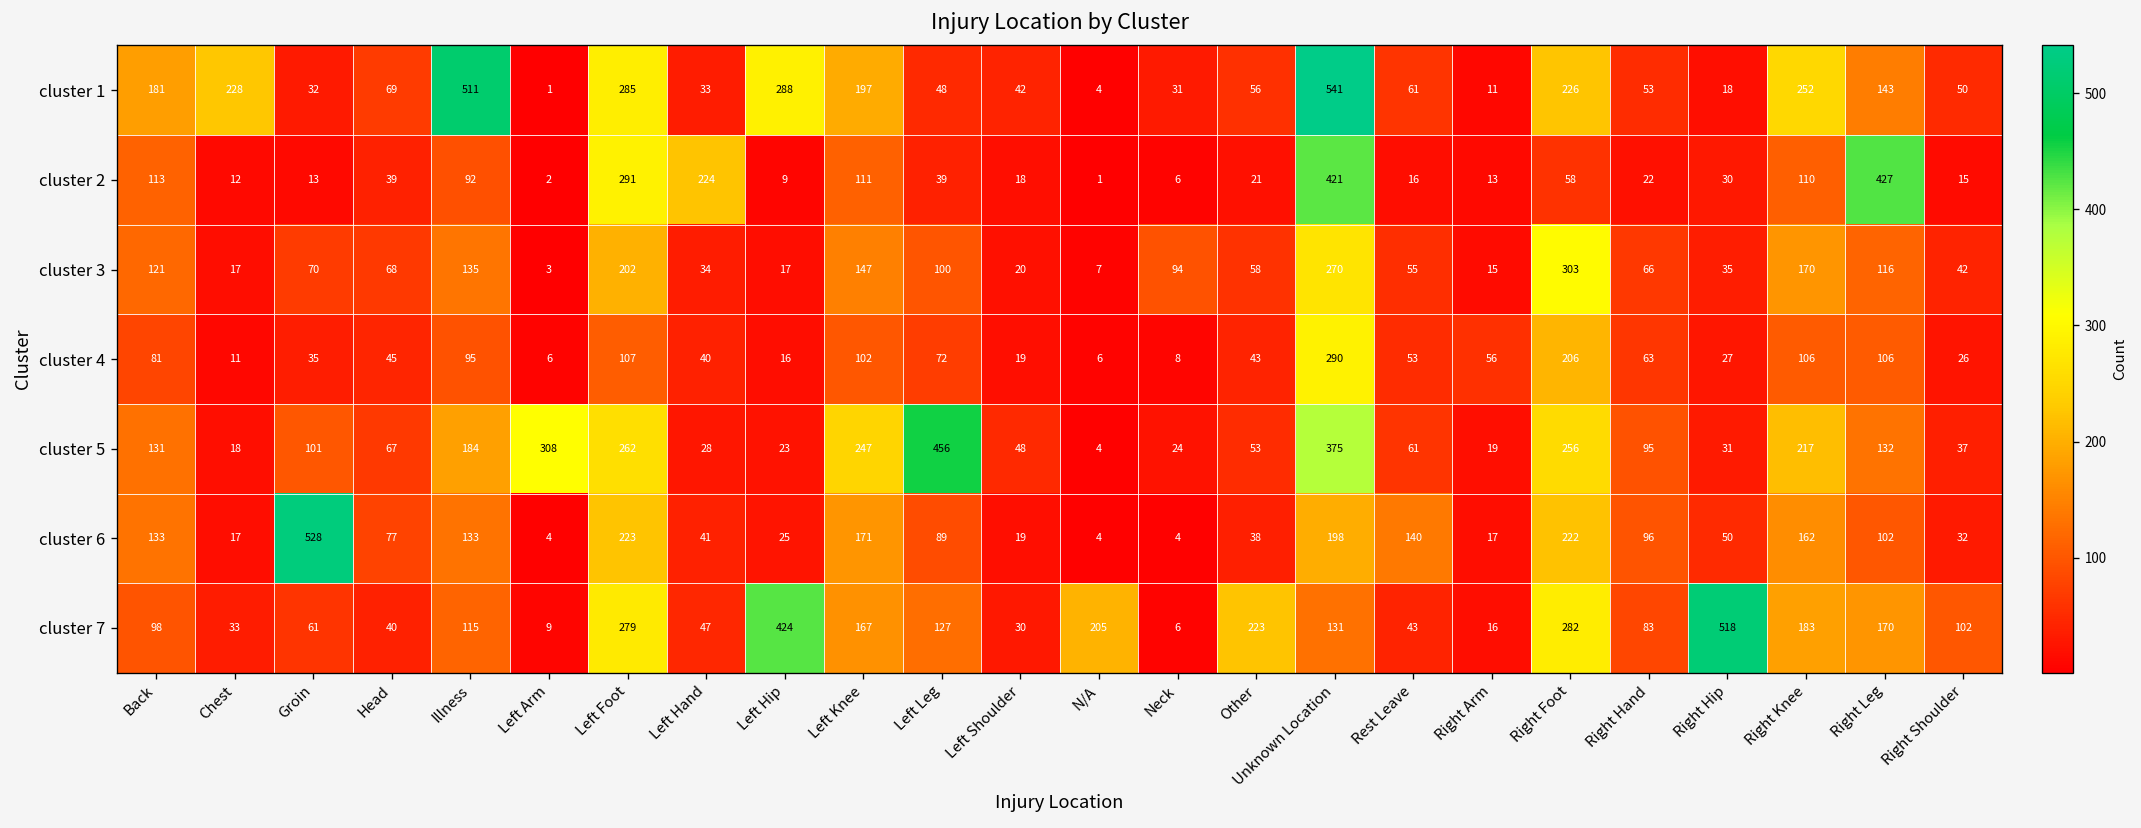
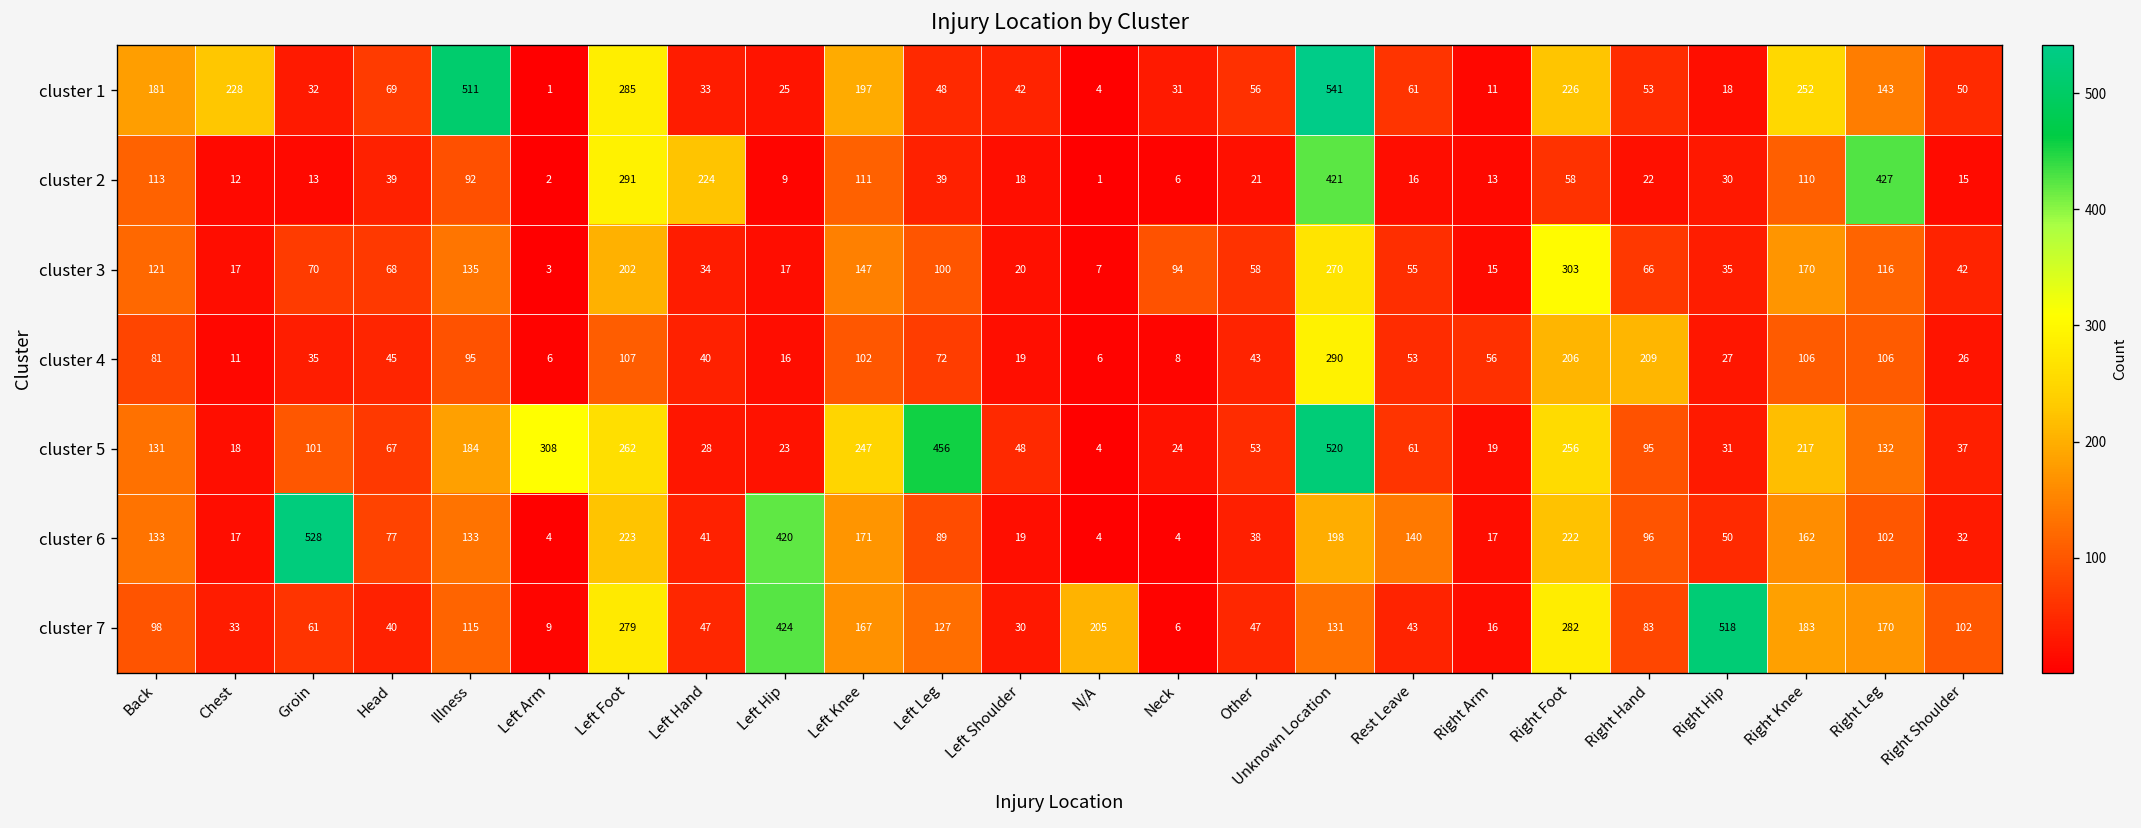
  {
    "cluster 1": {
      "Back": 181,
      "Chest": 228,
      "Groin": 32,
      "Head": 69,
      "Illness": 511,
      "Left Arm": 1,
      "Left Foot": 285,
      "Left Hand": 33,
-     "Left Hip": 288,
+     "Left Hip": 25,
      "Left Knee": 197,
      "Left Leg": 48,
      "Left Shoulder": 42,
      "N/A": 4,
      "Neck": 31,
      "Other": 56,
      "Unknown Location": 541,
      "Rest Leave": 61,
      "Right Arm": 11,
      "Right Foot": 226,
      "Right Hand": 53,
      "Right Hip": 18,
      "Right Knee": 252,
      "Right Leg": 143,
      "Right Shoulder": 50
    },
    "cluster 2": {
      "Back": 113,
      "Chest": 12,
      "Groin": 13,
      "Head": 39,
      "Illness": 92,
      "Left Arm": 2,
      "Left Foot": 291,
      "Left Hand": 224,
      "Left Hip": 9,
      "Left Knee": 111,
      "Left Leg": 39,
      "Left Shoulder": 18,
      "N/A": 1,
      "Neck": 6,
      "Other": 21,
      "Unknown Location": 421,
      "Rest Leave": 16,
      "Right Arm": 13,
      "Right Foot": 58,
      "Right Hand": 22,
      "Right Hip": 30,
      "Right Knee": 110,
      "Right Leg": 427,
      "Right Shoulder": 15
    },
    "cluster 3": {
      "Back": 121,
      "Chest": 17,
      "Groin": 70,
      "Head": 68,
      "Illness": 135,
      "Left Arm": 3,
      "Left Foot": 202,
      "Left Hand": 34,
      "Left Hip": 17,
      "Left Knee": 147,
      "Left Leg": 100,
      "Left Shoulder": 20,
      "N/A": 7,
      "Neck": 94,
      "Other": 58,
      "Unknown Location": 270,
      "Rest Leave": 55,
      "Right Arm": 15,
      "Right Foot": 303,
      "Right Hand": 66,
      "Right Hip": 35,
      "Right Knee": 170,
      "Right Leg": 116,
      "Right Shoulder": 42
    },
    "cluster 4": {
      "Back": 81,
      "Chest": 11,
      "Groin": 35,
      "Head": 45,
      "Illness": 95,
      "Left Arm": 6,
      "Left Foot": 107,
      "Left Hand": 40,
      "Left Hip": 16,
      "Left Knee": 102,
      "Left Leg": 72,
      "Left Shoulder": 19,
      "N/A": 6,
      "Neck": 8,
      "Other": 43,
      "Unknown Location": 290,
      "Rest Leave": 53,
      "Right Arm": 56,
      "Right Foot": 206,
-     "Right Hand": 63,
+     "Right Hand": 209,
      "Right Hip": 27,
      "Right Knee": 106,
      "Right Leg": 106,
      "Right Shoulder": 26
    },
    "cluster 5": {
      "Back": 131,
      "Chest": 18,
      "Groin": 101,
      "Head": 67,
      "Illness": 184,
      "Left Arm": 308,
      "Left Foot": 262,
      "Left Hand": 28,
      "Left Hip": 23,
      "Left Knee": 247,
      "Left Leg": 456,
      "Left Shoulder": 48,
      "N/A": 4,
      "Neck": 24,
      "Other": 53,
-     "Unknown Location": 375,
+     "Unknown Location": 520,
      "Rest Leave": 61,
      "Right Arm": 19,
      "Right Foot": 256,
      "Right Hand": 95,
      "Right Hip": 31,
      "Right Knee": 217,
      "Right Leg": 132,
      "Right Shoulder": 37
    },
    "cluster 6": {
      "Back": 133,
      "Chest": 17,
      "Groin": 528,
      "Head": 77,
      "Illness": 133,
      "Left Arm": 4,
      "Left Foot": 223,
      "Left Hand": 41,
-     "Left Hip": 25,
+     "Left Hip": 420,
      "Left Knee": 171,
      "Left Leg": 89,
      "Left Shoulder": 19,
      "N/A": 4,
      "Neck": 4,
      "Other": 38,
      "Unknown Location": 198,
      "Rest Leave": 140,
      "Right Arm": 17,
      "Right Foot": 222,
      "Right Hand": 96,
      "Right Hip": 50,
      "Right Knee": 162,
      "Right Leg": 102,
      "Right Shoulder": 32
    },
    "cluster 7": {
      "Back": 98,
      "Chest": 33,
      "Groin": 61,
      "Head": 40,
      "Illness": 115,
      "Left Arm": 9,
      "Left Foot": 279,
      "Left Hand": 47,
      "Left Hip": 424,
      "Left Knee": 167,
      "Left Leg": 127,
      "Left Shoulder": 30,
      "N/A": 205,
      "Neck": 6,
-     "Other": 223,
+     "Other": 47,
      "Unknown Location": 131,
      "Rest Leave": 43,
      "Right Arm": 16,
      "Right Foot": 282,
      "Right Hand": 83,
      "Right Hip": 518,
      "Right Knee": 183,
      "Right Leg": 170,
      "Right Shoulder": 102
    }
  }
